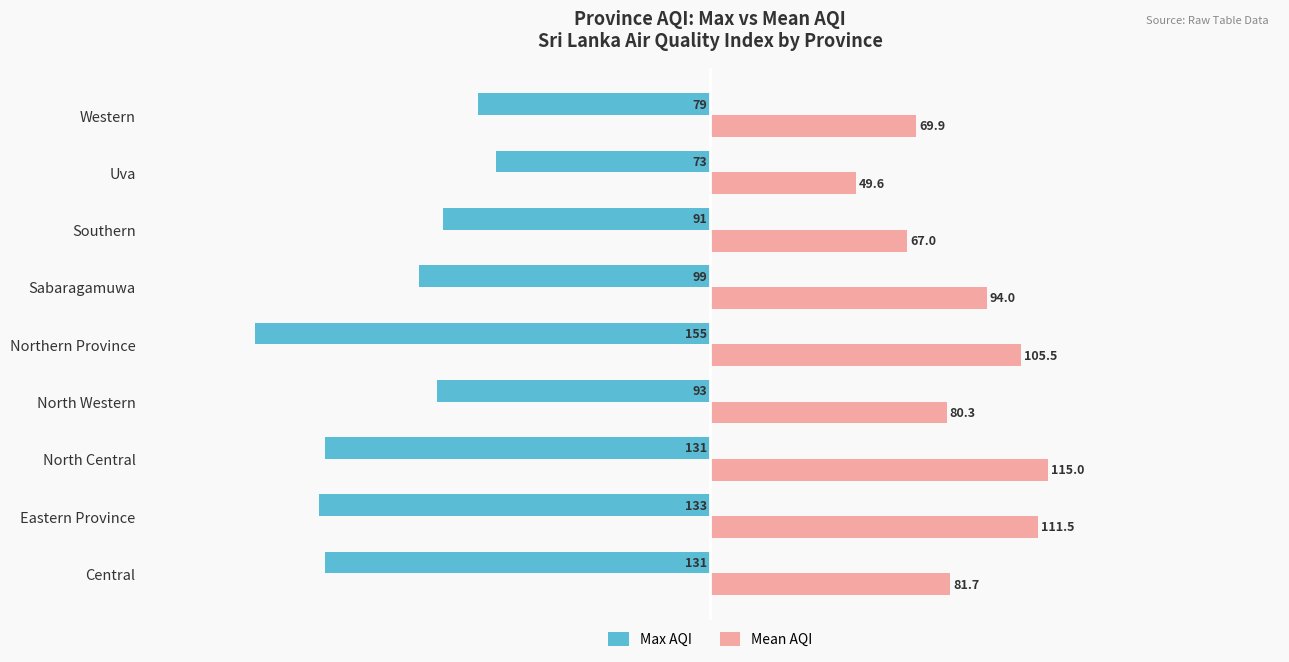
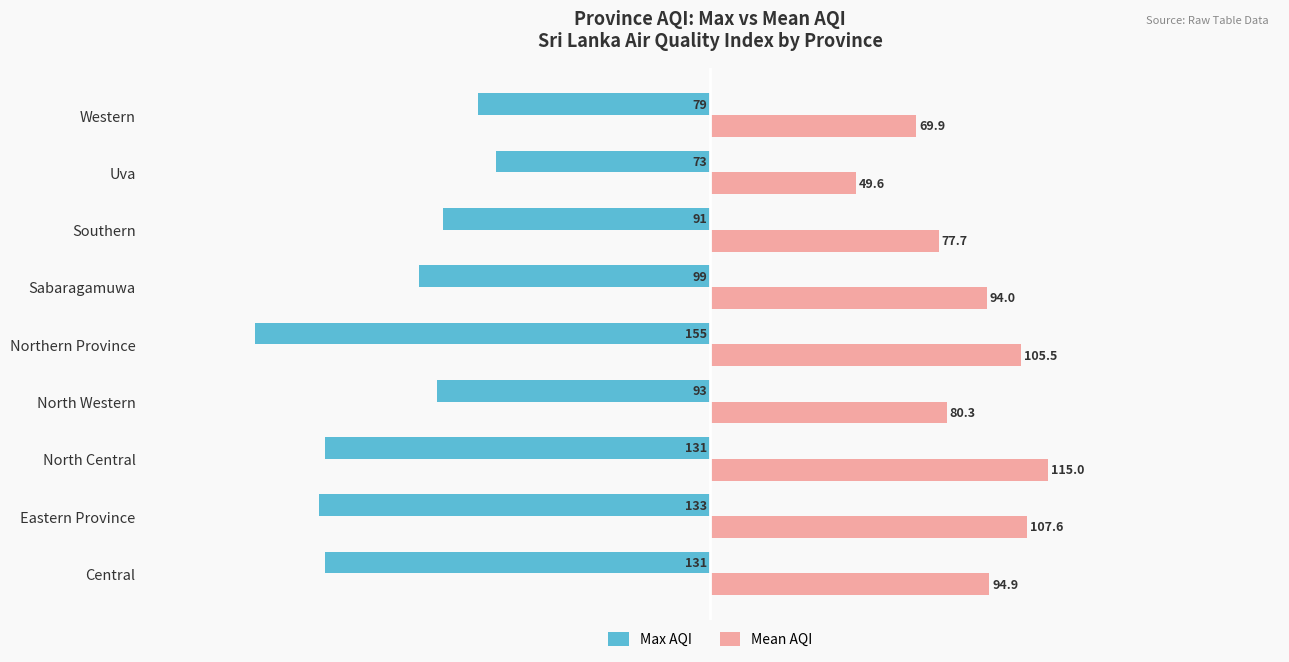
  {
    "Mean AQI": {
      "Western": 69.9,
      "Uva": 49.6,
-     "Southern": 67.0,
+     "Southern": 77.7,
      "Sabaragamuwa": 94.0,
      "Northern Province": 105.5,
      "North Western": 80.3,
      "North Central": 115.0,
-     "Eastern Province": 111.5,
-     "Central": 81.7
+     "Eastern Province": 107.6,
+     "Central": 94.9
    }
  }
